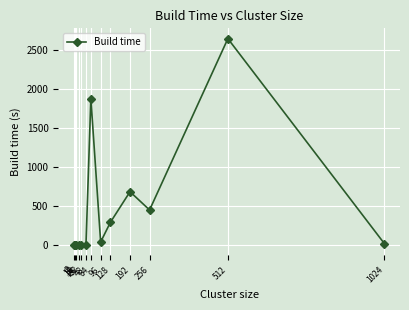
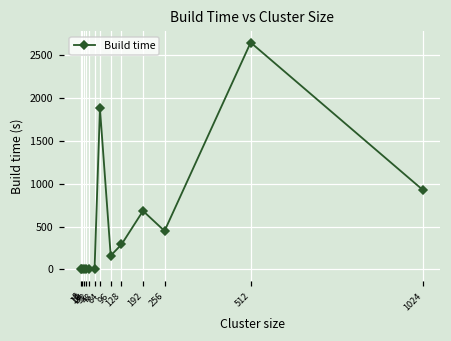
  {
    "8": 0,
    "12": 0,
    "16": 0,
    "24": 0,
    "32": 0,
    "48": 0,
    "64": 1900,
-   "96": 0,
+   "96": 200,
    "128": 300,
    "192": 700,
    "256": 400,
    "512": 2600,
-   "1024": 0
+   "1024": 900
  }
